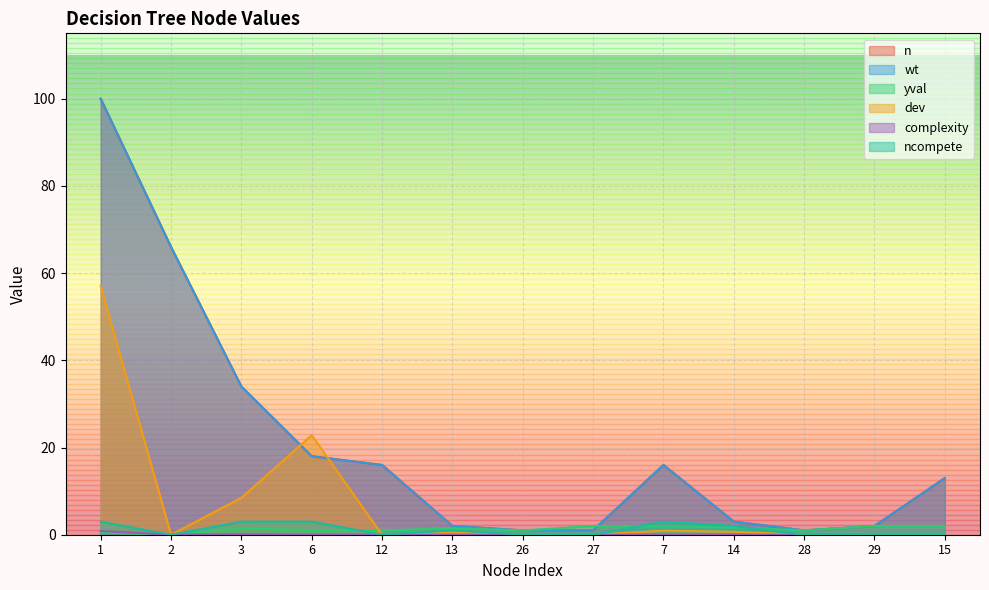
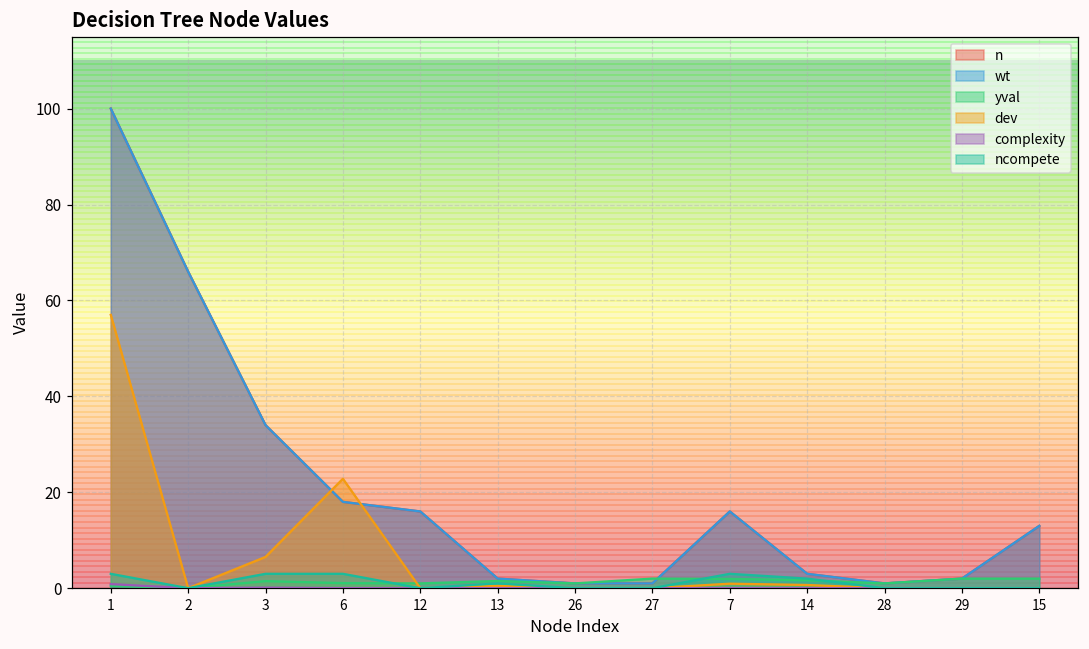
  {
    "dev": {
      "1": 57,
-     "3": 8,
+     "3": 7,
      "6": 23,
      "7": 1,
      "14": 1
    },
    "complexity": {
      "3": 0,
      "6": 0,
      "7": 0,
      "14": 0
    }
  }
